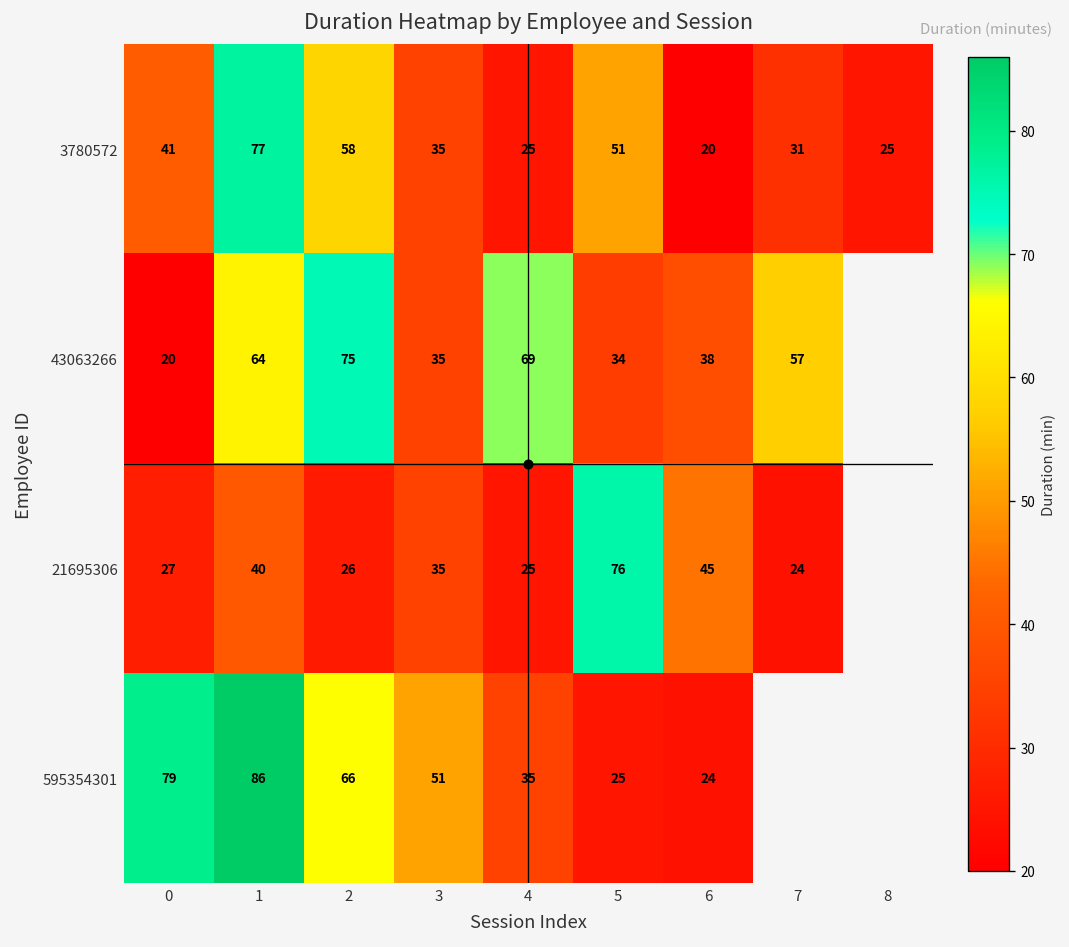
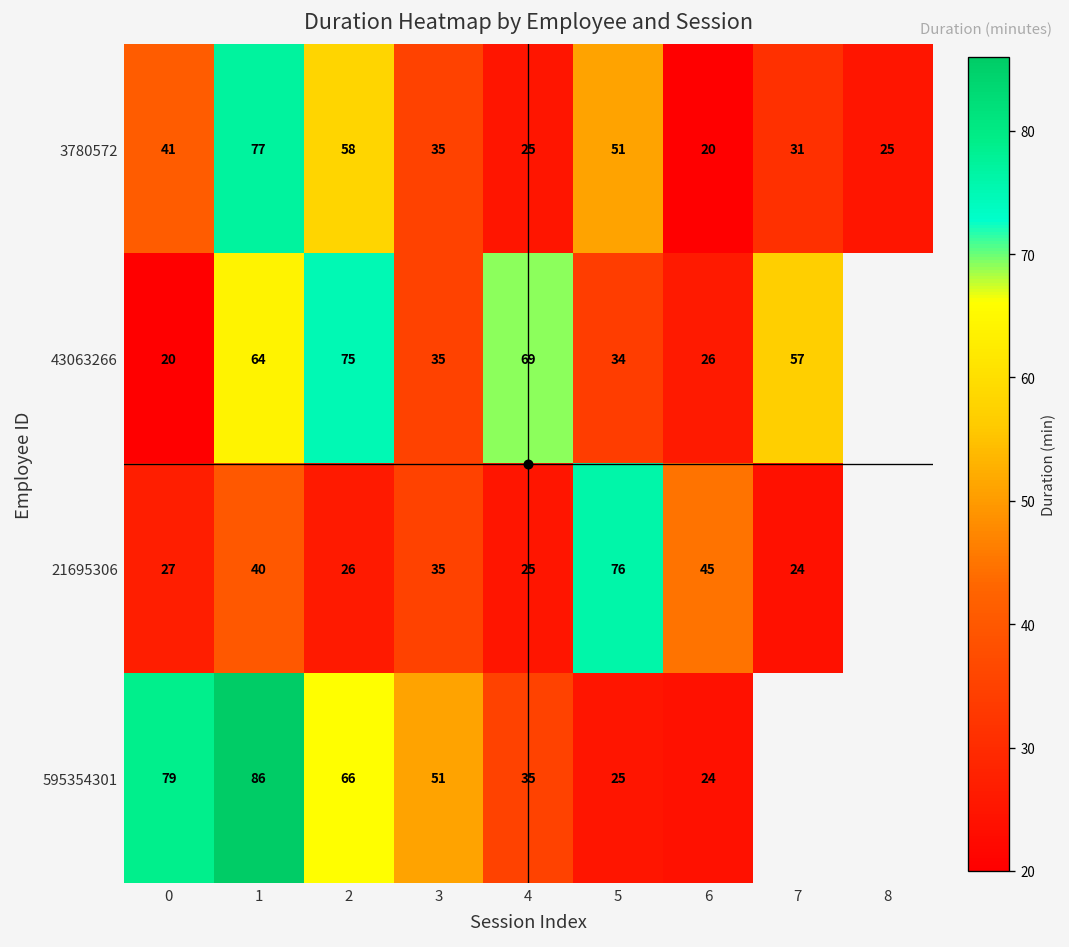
  {
    "3780572": {
      "0": 41,
      "1": 77,
      "2": 58,
      "3": 35,
      "4": 25,
      "5": 51,
      "6": 20,
      "7": 31,
      "8": 25
    },
    "43063266": {
      "0": 20,
      "1": 64,
      "2": 75,
      "3": 35,
      "4": 69,
      "5": 34,
-     "6": 38,
+     "6": 26,
      "7": 57
    },
    "21695306": {
      "0": 27,
      "1": 40,
      "2": 26,
      "3": 35,
      "4": 25,
      "5": 76,
      "6": 45,
      "7": 24
    },
    "595354301": {
      "0": 79,
      "1": 86,
      "2": 66,
      "3": 51,
      "4": 35,
      "5": 25,
      "6": 24
    }
  }
